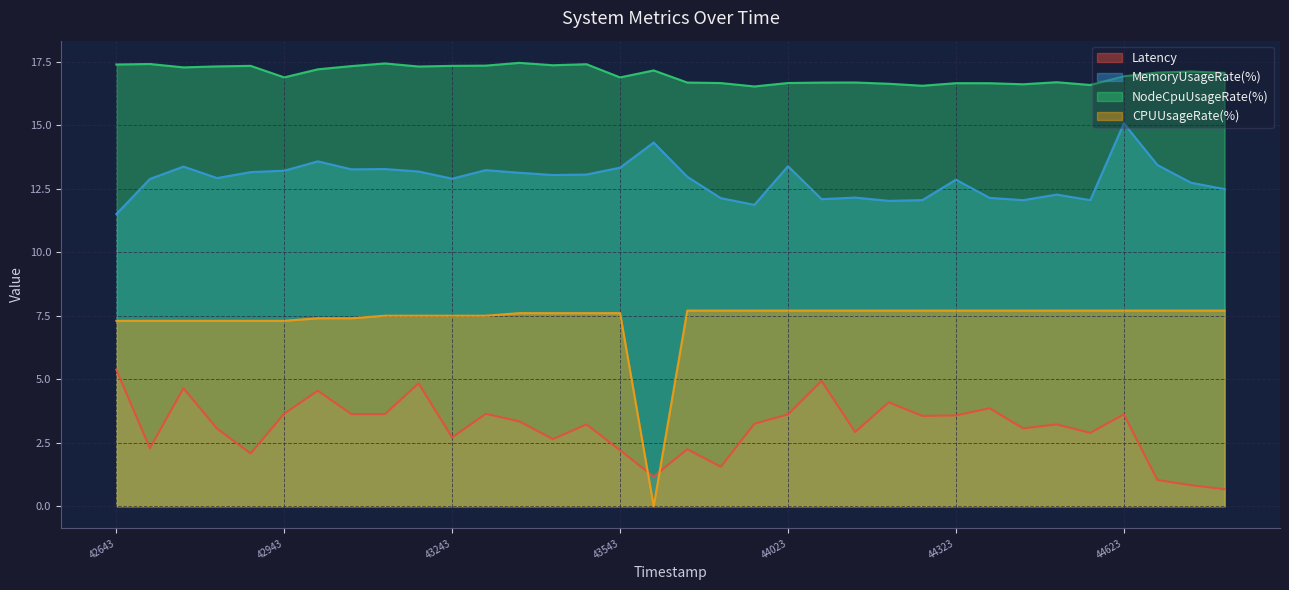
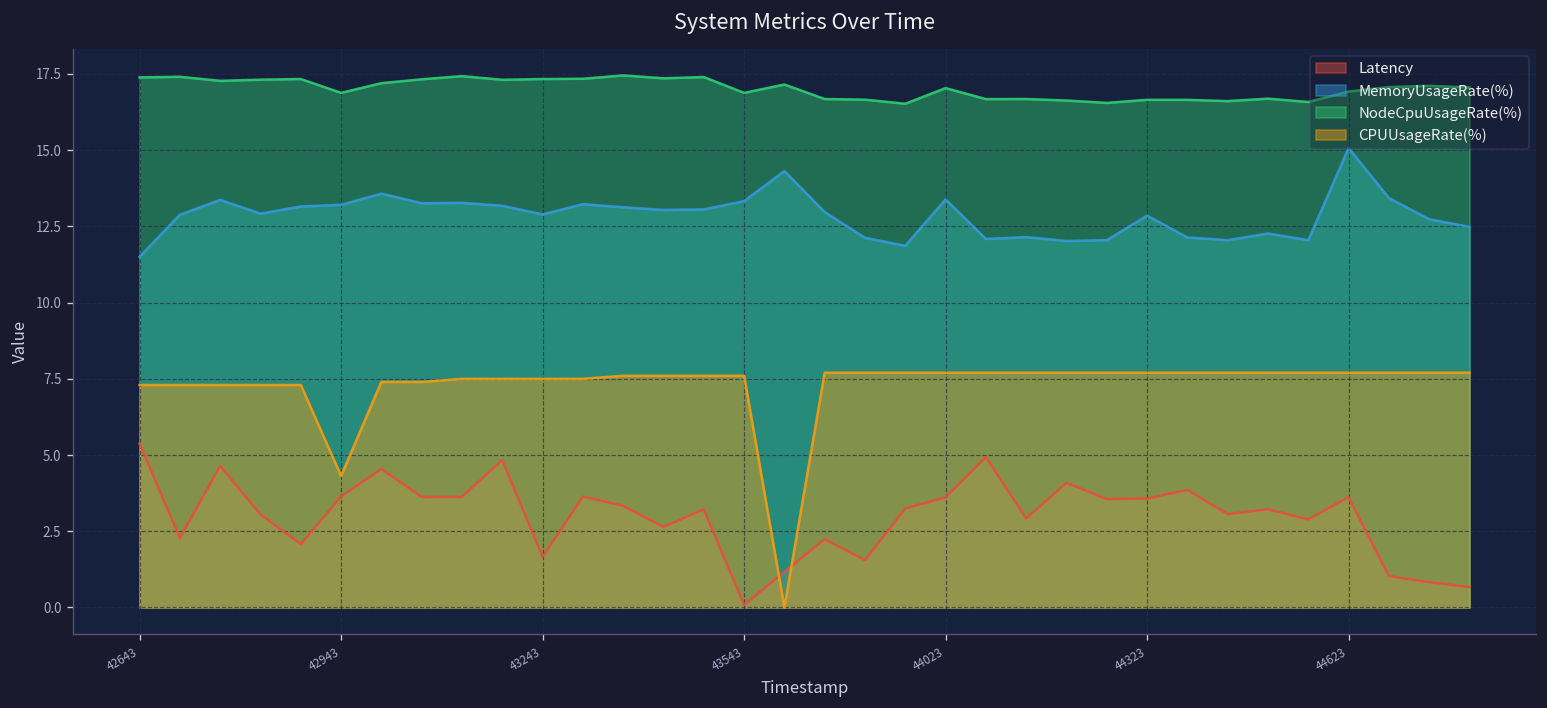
  {
    "Latency": {
      "42643": 5.4,
      "42943": 3.6,
-     "43243": 2.7,
-     "43543": 2.2,
+     "43243": 1.7,
+     "43543": 0.1,
      "44023": 3.6,
      "44323": 3.6,
      "44623": 3.6
    },
    "MemoryUsageRate(%)": {
      "42643": 11.5,
      "42943": 13.2,
      "43243": 12.9,
      "43543": 13.3,
      "44023": 13.4,
      "44323": 12.9
    },
    "NodeCpuUsageRate(%)": {
      "42643": 17.4,
      "42943": 16.9,
      "43243": 17.3,
      "43543": 16.9,
-     "44023": 16.7,
+     "44023": 17.0,
      "44323": 16.6
    },
    "CPUUsageRate(%)": {
      "42643": 7.3,
-     "42943": 7.3,
+     "42943": 4.3,
      "43243": 7.5,
      "43543": 7.6,
      "44023": 7.7,
      "44323": 7.7,
      "44623": 7.7
    }
  }
